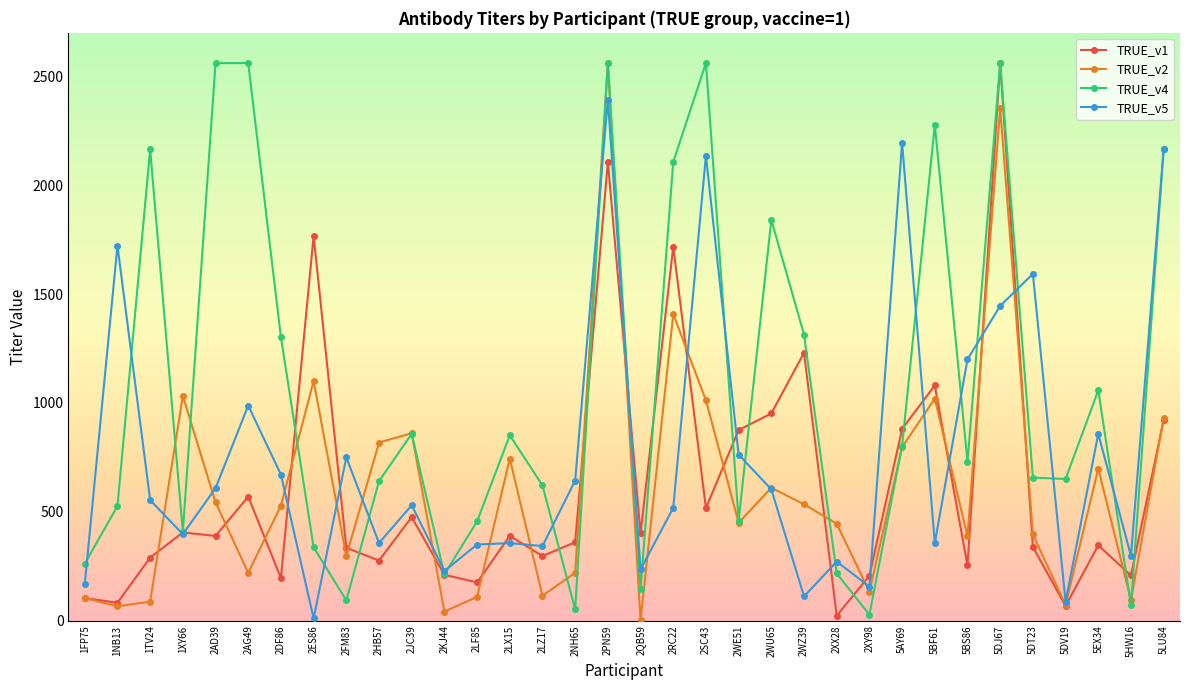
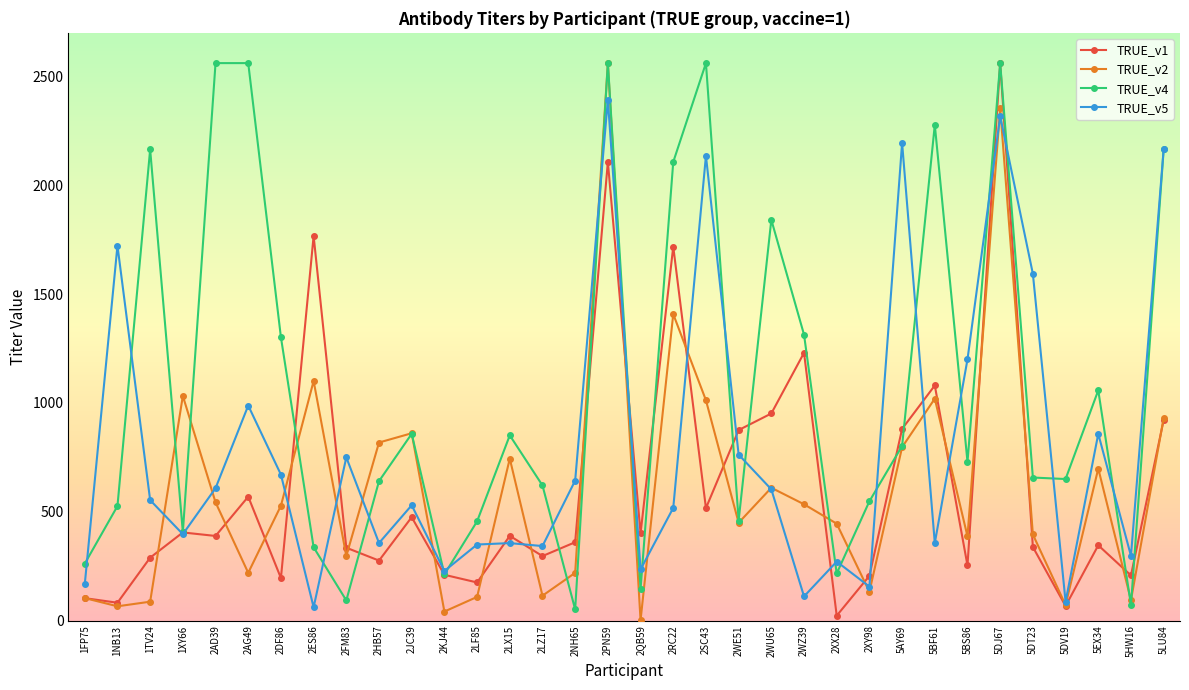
  {
    "TRUE_v4": {
      "1FP75": 260,
      "1NB13": 530,
      "1TV24": 2160,
      "2AD39": 2560,
      "2AG49": 2560,
      "2DF86": 1300,
      "2ES86": 340,
      "2FM83": 90,
      "2HB57": 640,
      "2LF85": 460,
      "2LX15": 850,
      "2LZ17": 620,
      "2NH65": 50,
      "2QB59": 140,
      "2RC22": 2110,
      "2SC43": 2560,
      "2WU65": 1840,
      "2WZ39": 1310,
      "2XX28": 220,
-     "2XY98": 30,
+     "2XY98": 550,
      "5BF61": 2280,
      "5BS86": 730,
      "5DT23": 660,
      "5DV19": 650,
      "5EX34": 1060,
      "5HW16": 70
    },
    "TRUE_v5": {
      "1FP75": 170,
      "1NB13": 1720,
      "1TV24": 550,
      "2AD39": 610,
      "2AG49": 990,
      "2DF86": 670,
-     "2ES86": 10,
+     "2ES86": 60,
      "2FM83": 750,
      "2HB57": 360,
      "2JC39": 530,
      "2KJ44": 230,
      "2LF85": 350,
      "2LX15": 360,
      "2LZ17": 340,
      "2NH65": 640,
      "2PN59": 2390,
      "2QB59": 240,
      "2RC22": 520,
      "2SC43": 2140,
      "2WE51": 760,
      "2WZ39": 110,
      "2XX28": 270,
      "2XY98": 160,
      "5AY69": 2190,
      "5BF61": 360,
      "5BS86": 1200,
-     "5DJ67": 1450,
+     "5DJ67": 2320,
      "5DT23": 1590,
      "5DV19": 90,
      "5EX34": 860,
      "5HW16": 300
    }
  }
